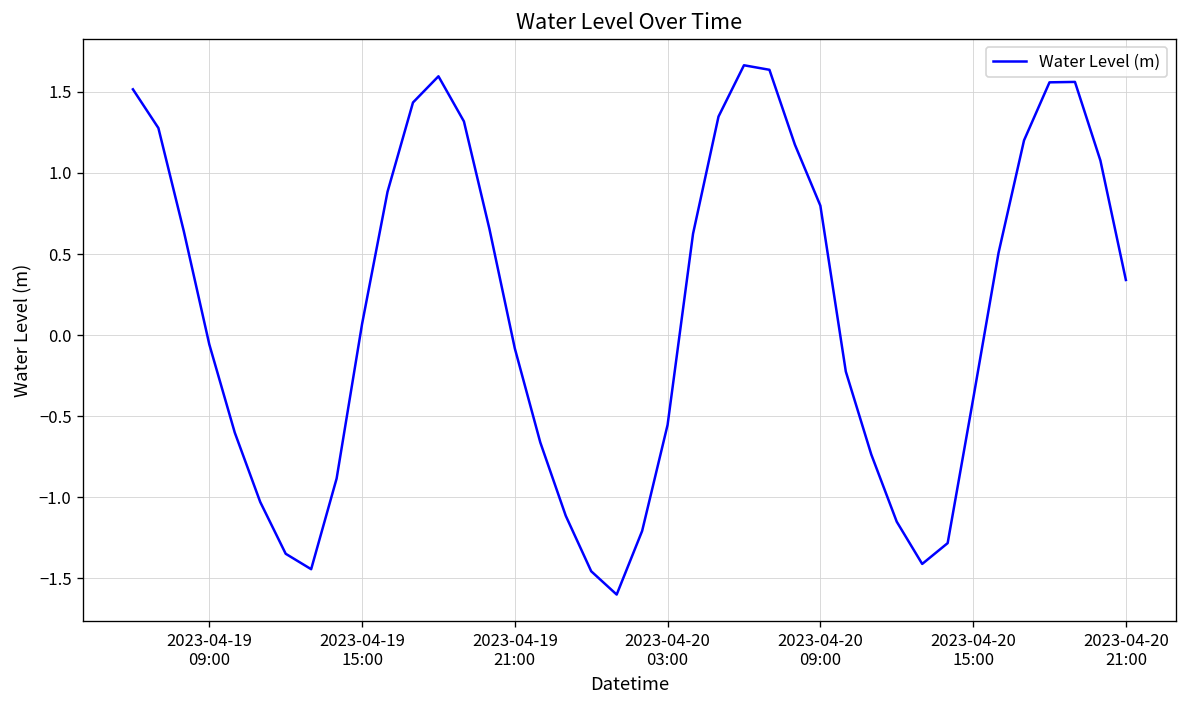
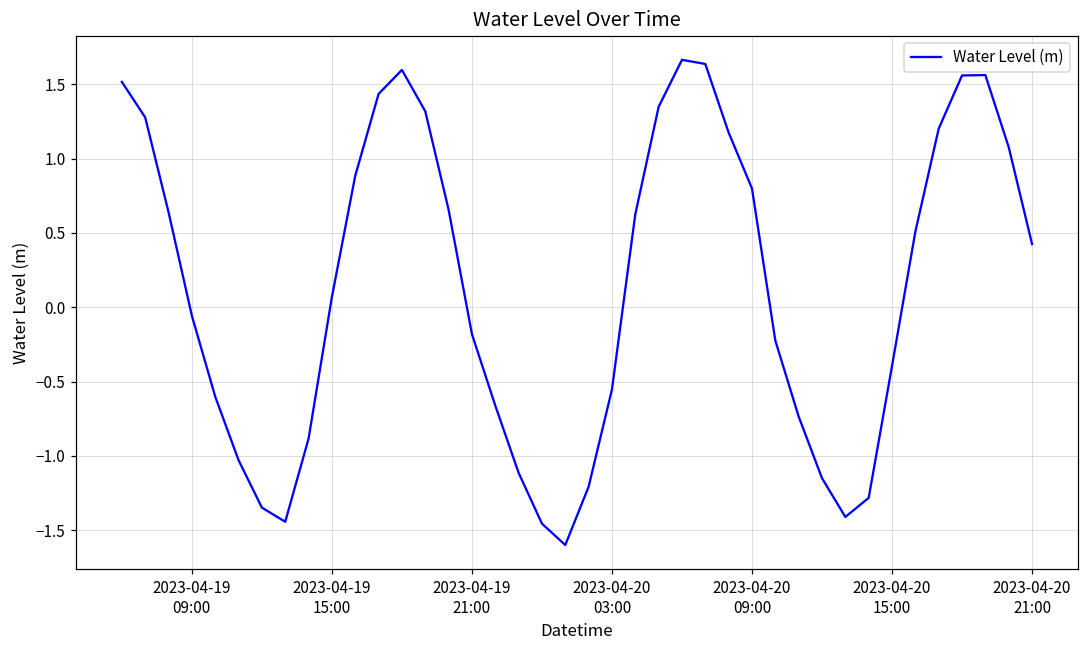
  {
    "2023-04-19 09:00": -0.06,
    "2023-04-19 15:00": 0.07,
-   "2023-04-19 21:00": -0.08,
+   "2023-04-19 21:00": -0.18,
    "2023-04-20 03:00": -0.55,
    "2023-04-20 09:00": 0.80,
    "2023-04-20 15:00": -0.40,
-   "2023-04-20 21:00": 0.34
+   "2023-04-20 21:00": 0.42
  }
